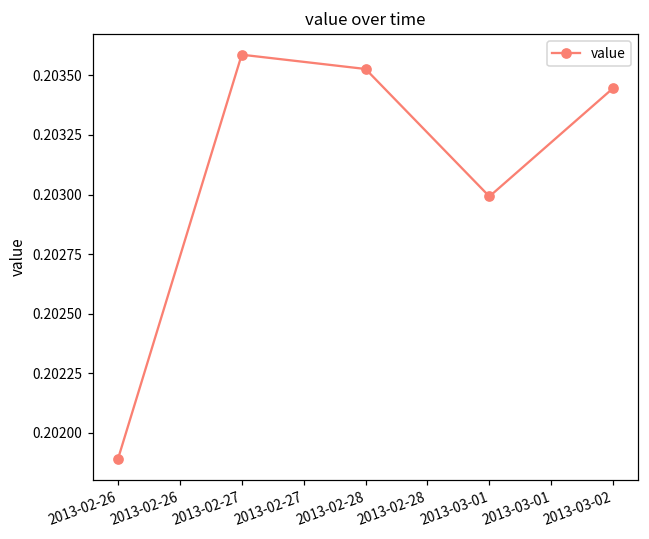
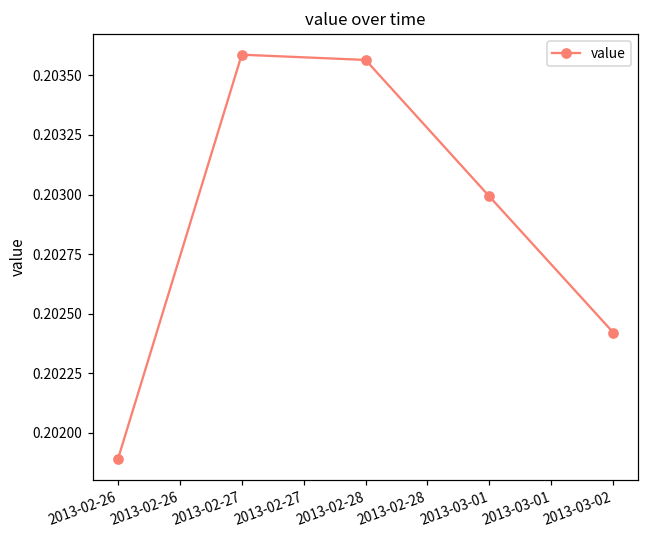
  {
    "2013-02-26": 0.20189,
    "2013-02-27": 0.20359,
-   "2013-02-28": 0.20353,
+   "2013-02-28": 0.20357,
    "2013-03-01": 0.20299,
-   "2013-03-02": 0.20345
+   "2013-03-02": 0.20242
  }
